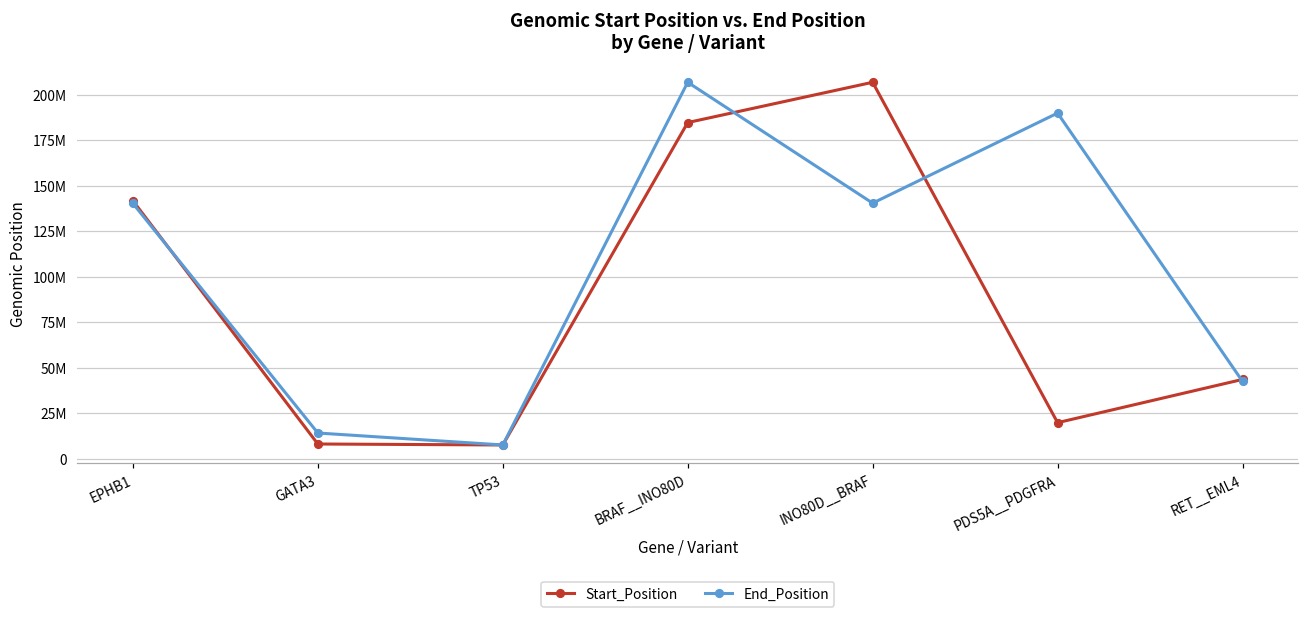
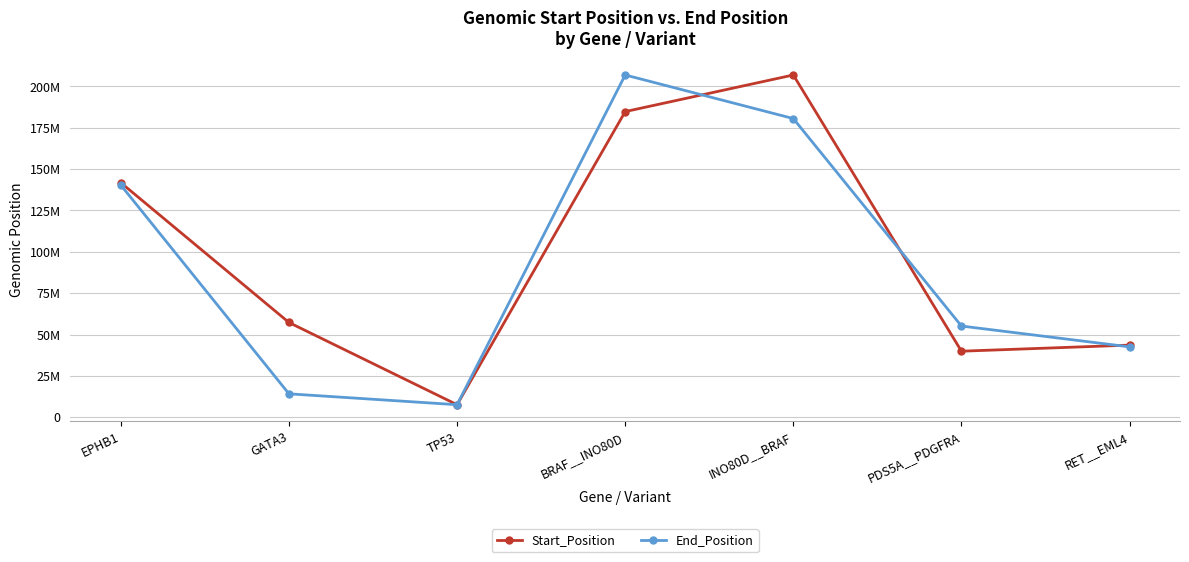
  {
    "Start_Position": {
-     "GATA3": 8000000,
+     "GATA3": 57000000,
      "BRAF__INO80D": 185000000,
      "INO80D__BRAF": 207000000,
-     "PDS5A__PDGFRA": 20000000
+     "PDS5A__PDGFRA": 40000000
    },
    "End_Position": {
      "GATA3": 14000000,
      "BRAF__INO80D": 207000000,
-     "INO80D__BRAF": 140000000,
-     "PDS5A__PDGFRA": 190000000
+     "INO80D__BRAF": 181000000,
+     "PDS5A__PDGFRA": 55000000
    }
  }
